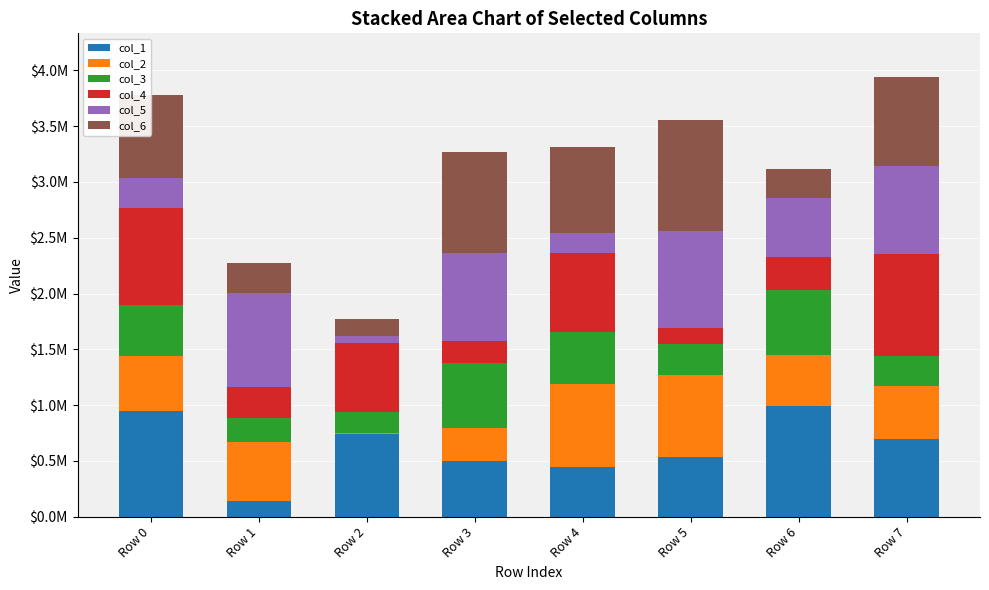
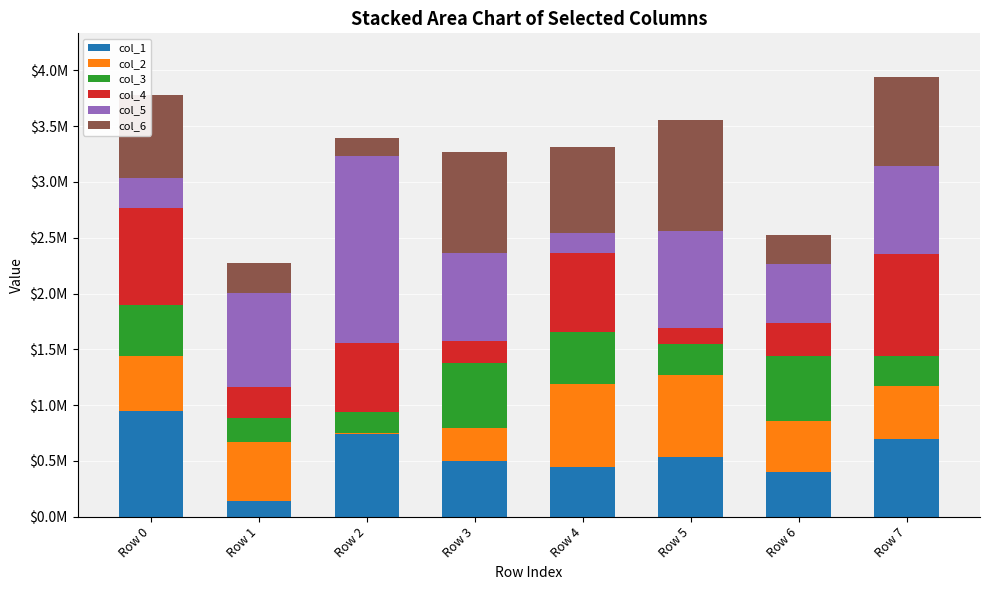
  {
    "col_1": {
      "Row 0": "$950000",
      "Row 1": "$140000",
      "Row 2": "$740000",
      "Row 3": "$500000",
      "Row 4": "$450000",
      "Row 5": "$540000",
-     "Row 6": "$990000",
+     "Row 6": "$400000",
      "Row 7": "$700000"
    },
    "col_2": {
      "Row 0": "$490000",
      "Row 1": "$530000",
      "Row 3": "$290000",
      "Row 4": "$740000",
      "Row 5": "$730000",
      "Row 6": "$460000",
      "Row 7": "$470000"
    },
    "col_3": {
      "Row 0": "$460000",
      "Row 1": "$210000",
      "Row 2": "$190000",
      "Row 3": "$590000",
      "Row 4": "$460000",
      "Row 5": "$280000",
      "Row 6": "$590000",
      "Row 7": "$270000"
    },
    "col_4": {
      "Row 0": "$870000",
      "Row 1": "$280000",
      "Row 2": "$620000",
      "Row 3": "$200000",
      "Row 4": "$720000",
      "Row 5": "$140000",
      "Row 6": "$290000",
      "Row 7": "$920000"
    },
    "col_5": {
      "Row 0": "$270000",
      "Row 1": "$840000",
-     "Row 2": "$60000",
+     "Row 2": "$1680000",
      "Row 3": "$780000",
      "Row 4": "$180000",
      "Row 5": "$870000",
      "Row 6": "$530000",
      "Row 7": "$790000"
    },
    "col_6": {
      "Row 1": "$260000",
      "Row 2": "$150000",
      "Row 3": "$900000",
      "Row 4": "$770000",
      "Row 5": "$1000000",
      "Row 6": "$260000",
      "Row 7": "$790000"
    }
  }
